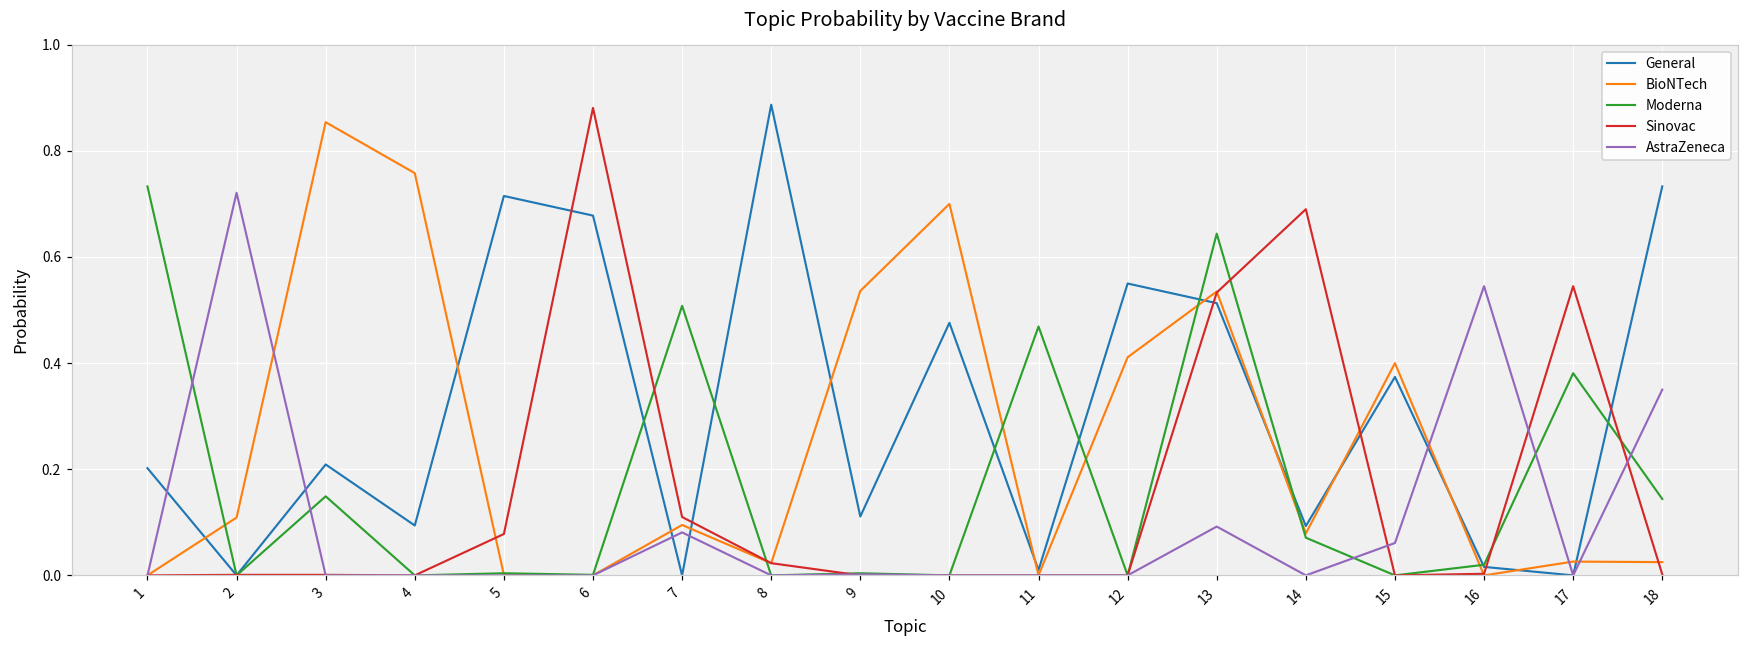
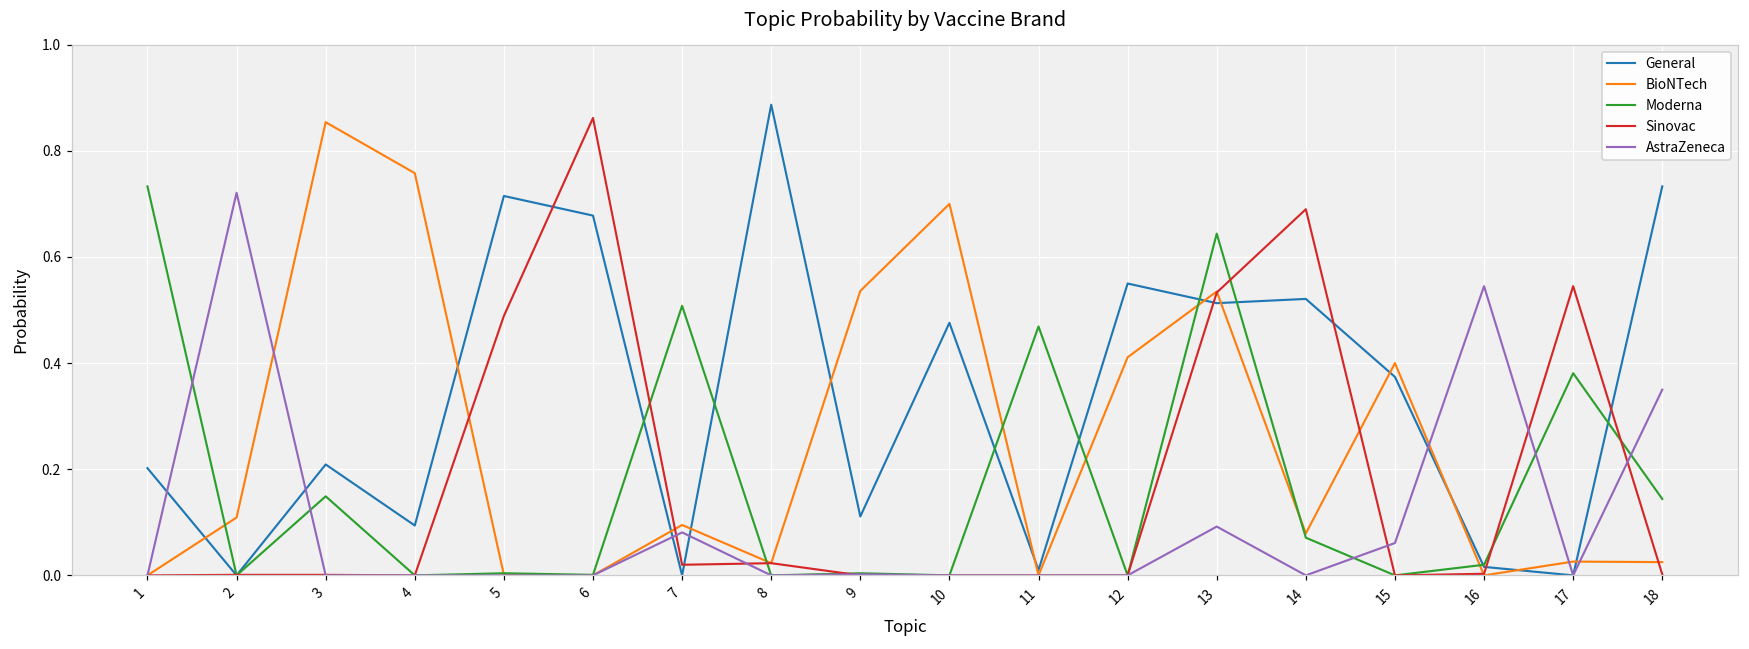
  {
    "General": {
      "1": 0.20,
      "3": 0.21,
      "4": 0.09,
      "5": 0.72,
      "6": 0.68,
      "7": 0.00,
      "8": 0.89,
      "9": 0.11,
      "10": 0.48,
      "11": 0.01,
      "12": 0.55,
      "13": 0.51,
-     "14": 0.09,
+     "14": 0.52,
      "15": 0.37,
      "18": 0.73
    },
    "BioNTech": {
      "2": 0.11,
      "3": 0.85,
      "4": 0.76,
      "7": 0.10,
      "9": 0.54,
      "10": 0.70,
      "12": 0.41,
      "14": 0.08,
      "15": 0.40,
      "17": 0.03,
      "18": 0.03
    },
    "Moderna": {
      "1": 0.73,
      "3": 0.15,
      "7": 0.51,
      "11": 0.47,
      "13": 0.64,
      "14": 0.07,
      "17": 0.38,
      "18": 0.14
    },
    "Sinovac": {
-     "5": 0.08,
-     "6": 0.88,
-     "7": 0.11,
+     "5": 0.49,
+     "6": 0.86,
+     "7": 0.02,
      "14": 0.69,
      "17": 0.55,
      "18": 0.00
    },
    "AstraZeneca": {
      "2": 0.72,
      "7": 0.08,
      "13": 0.09,
      "14": 0.00,
      "15": 0.06,
      "16": 0.55,
      "18": 0.35
    }
  }
